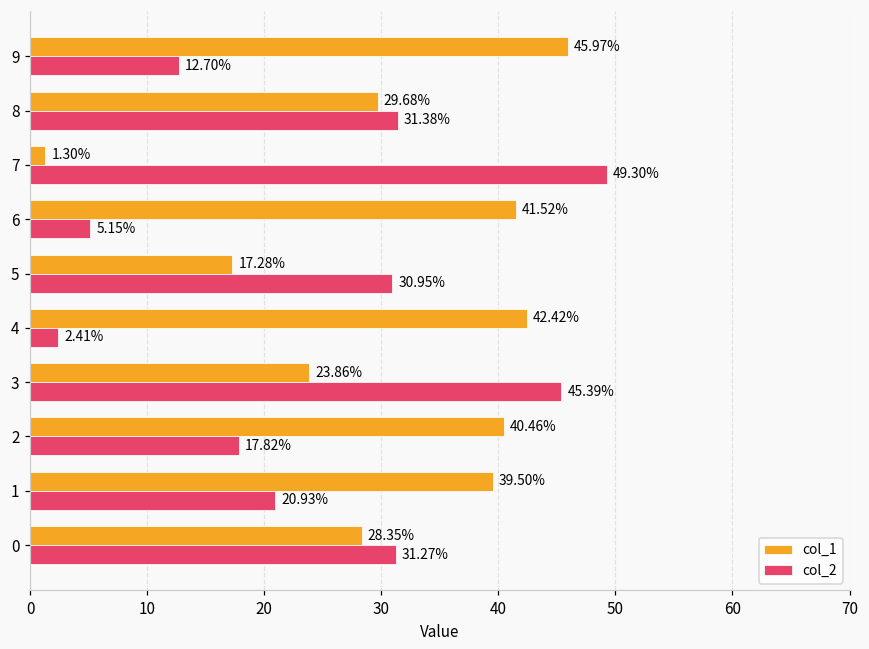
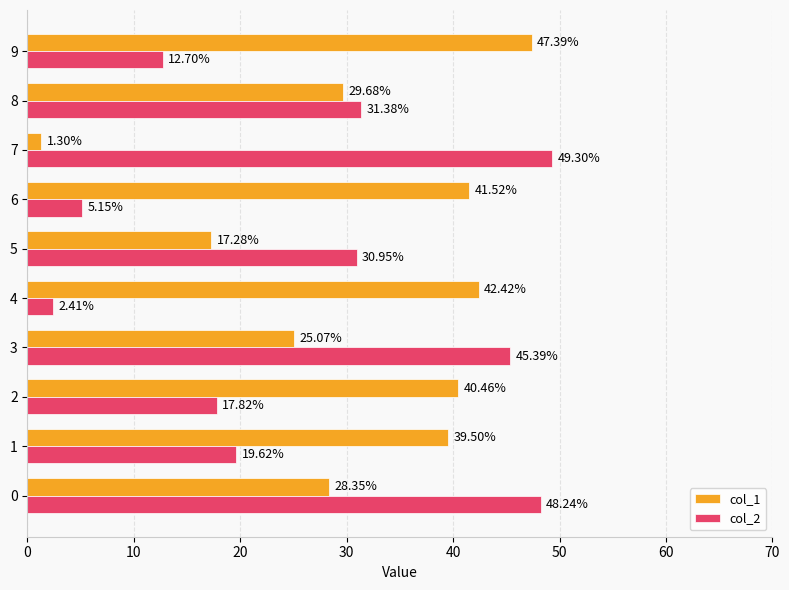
  {
    "col_1": {
-     "9": "45.97%",
+     "9": "47.39%",
      "8": "29.68%",
      "7": "1.30%",
      "6": "41.52%",
      "5": "17.28%",
      "4": "42.42%",
-     "3": "23.86%",
+     "3": "25.07%",
      "2": "40.46%",
      "1": "39.50%",
      "0": "28.35%"
    },
    "col_2": {
      "9": "12.70%",
      "8": "31.38%",
      "7": "49.30%",
      "6": "5.15%",
      "5": "30.95%",
      "4": "2.41%",
      "3": "45.39%",
      "2": "17.82%",
-     "1": "20.93%",
-     "0": "31.27%"
+     "1": "19.62%",
+     "0": "48.24%"
    }
  }
